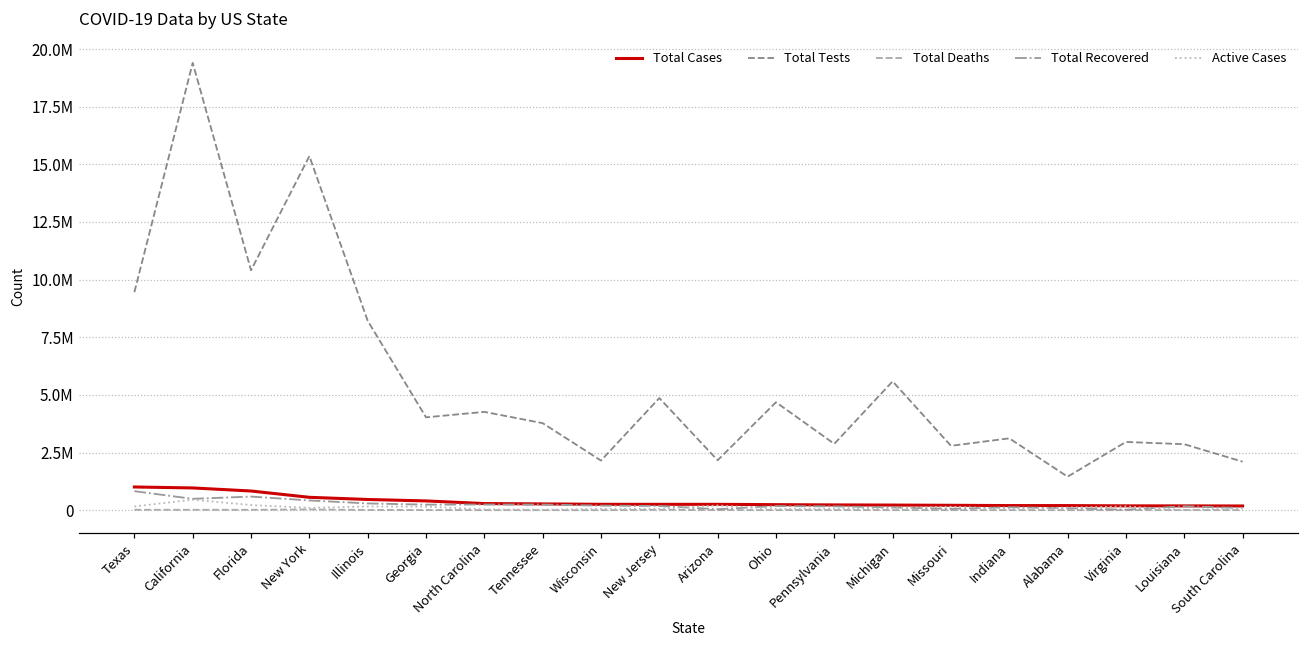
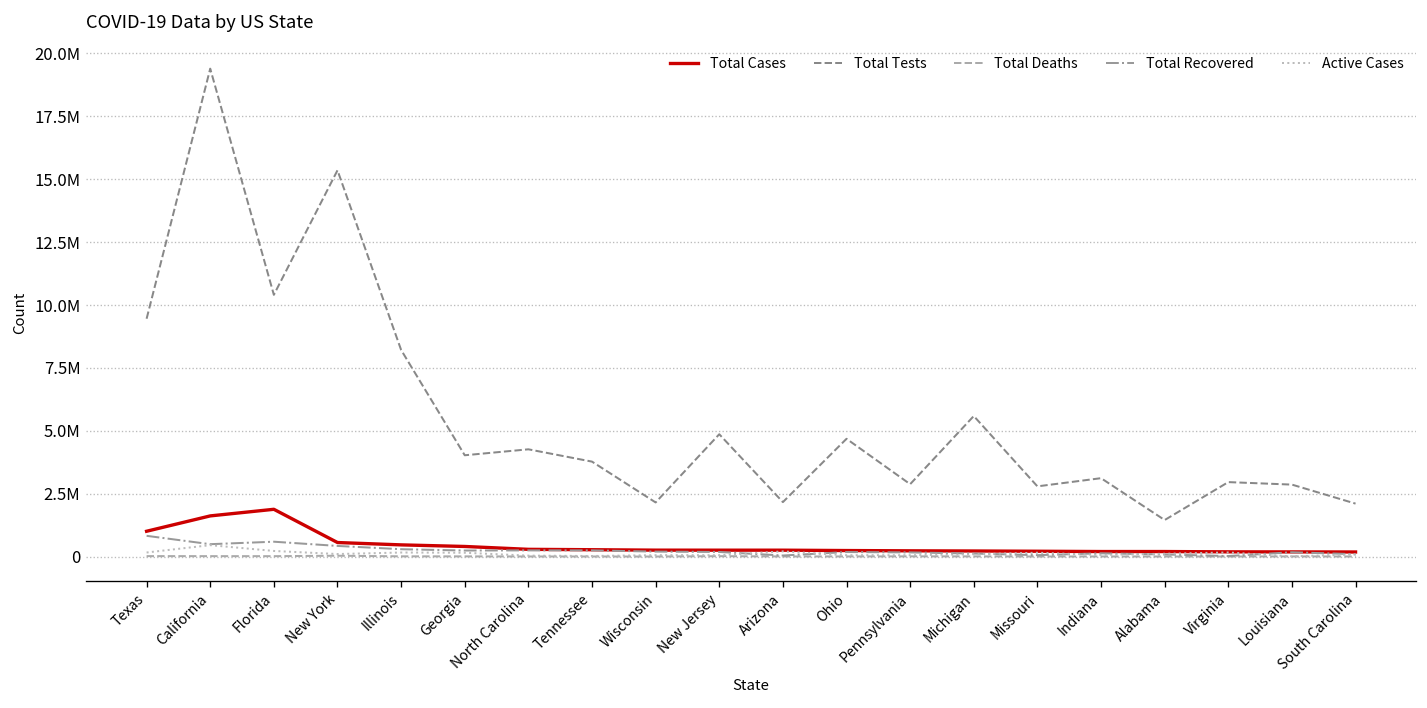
  {
    "Total Cases": {
      "Texas": 1000000,
-     "California": 1000000,
-     "Florida": 800000,
+     "California": 1600000,
+     "Florida": 1900000,
      "New York": 600000,
      "Illinois": 500000,
      "Georgia": 400000
    }
  }
